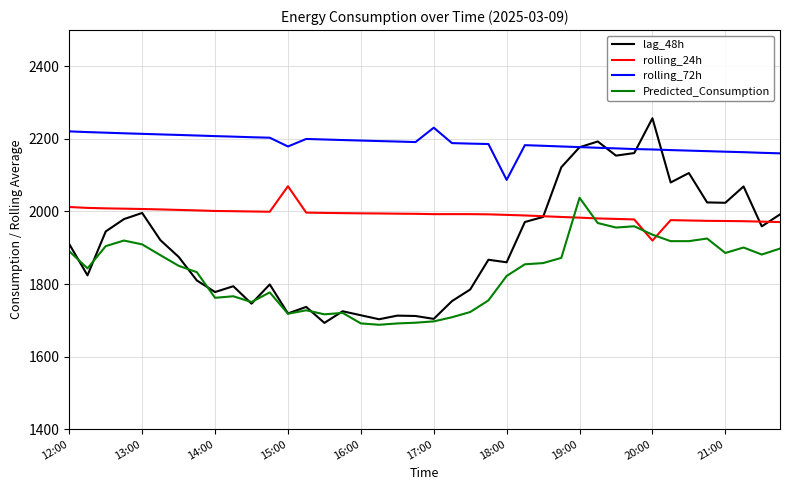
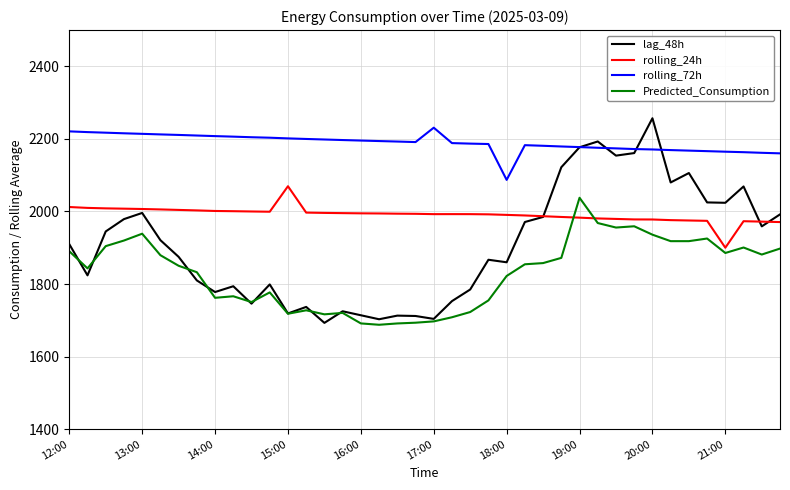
  {
    "lag_48h": {
      "12:00": 1910,
      "13:00": 2000,
      "14:00": 1780,
      "16:00": 1710,
      "18:00": 1860,
      "20:00": 2260,
      "21:00": 2020
    },
    "rolling_24h": {
      "12:00": 2010,
      "13:00": 2010,
      "14:00": 2000,
      "15:00": 2070,
      "16:00": 1990,
      "17:00": 1990,
      "18:00": 1990,
      "19:00": 1980,
-     "20:00": 1920,
-     "21:00": 1970
+     "20:00": 1980,
+     "21:00": 1900
    },
    "rolling_72h": {
      "12:00": 2220,
      "13:00": 2210,
      "14:00": 2210,
-     "15:00": 2180,
+     "15:00": 2200,
      "16:00": 2200,
      "17:00": 2230,
      "18:00": 2090,
      "20:00": 2170,
      "21:00": 2160
    },
    "Predicted_Consumption": {
      "12:00": 1890,
-     "13:00": 1910,
+     "13:00": 1940,
      "14:00": 1760,
      "16:00": 1690,
      "18:00": 1820,
      "19:00": 2040,
      "20:00": 1940,
      "21:00": 1890
    }
  }
